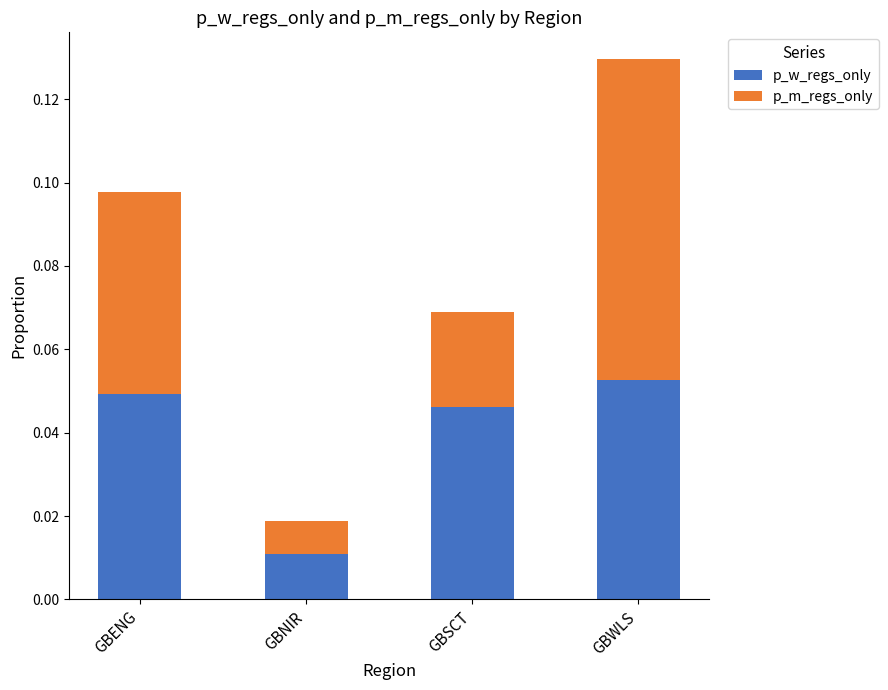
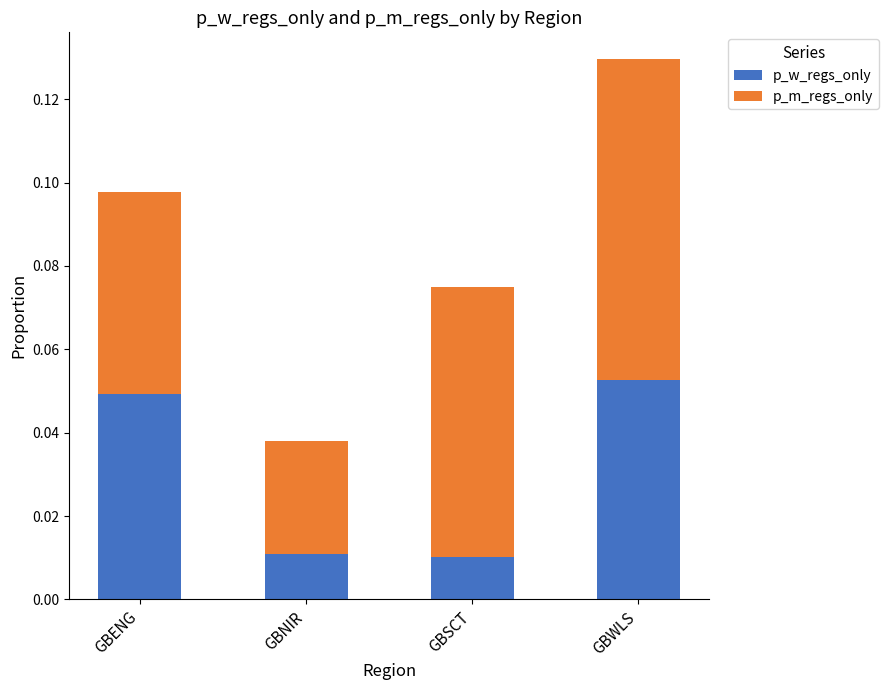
  {
    "p_w_regs_only": {
      "GBENG": 0.049,
      "GBNIR": 0.011,
-     "GBSCT": 0.046,
+     "GBSCT": 0.010,
      "GBWLS": 0.053
    },
    "p_m_regs_only": {
      "GBENG": 0.049,
-     "GBNIR": 0.008,
-     "GBSCT": 0.023,
+     "GBNIR": 0.027,
+     "GBSCT": 0.065,
      "GBWLS": 0.077
    }
  }
